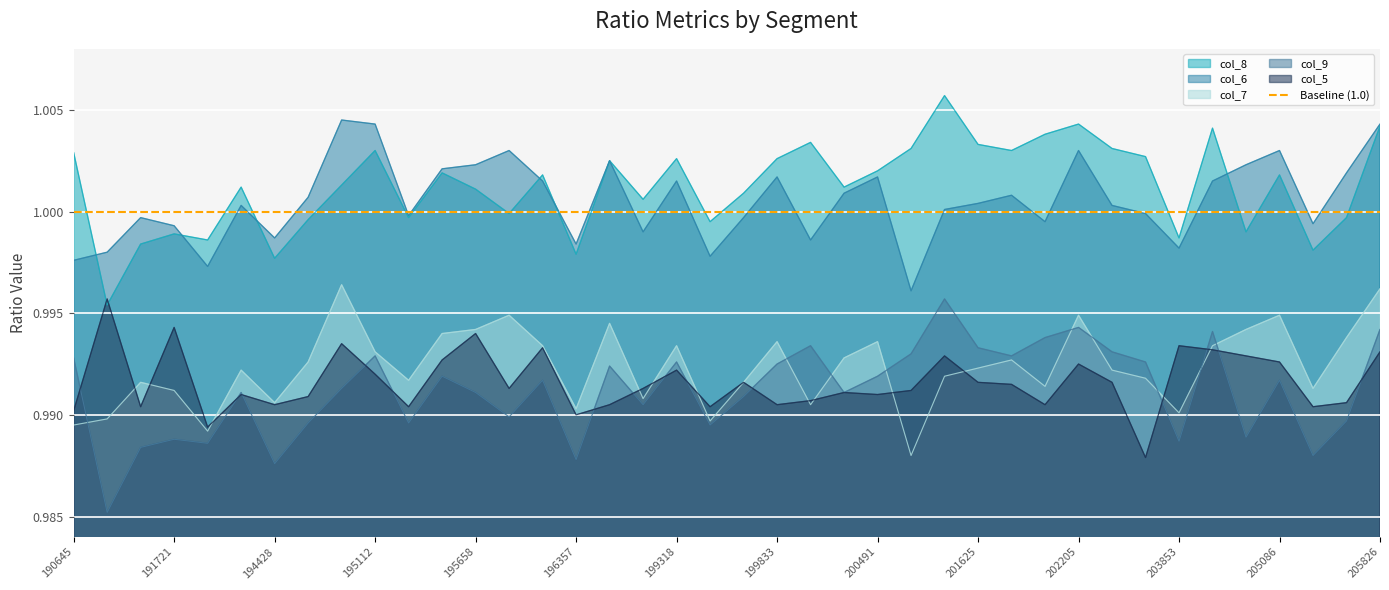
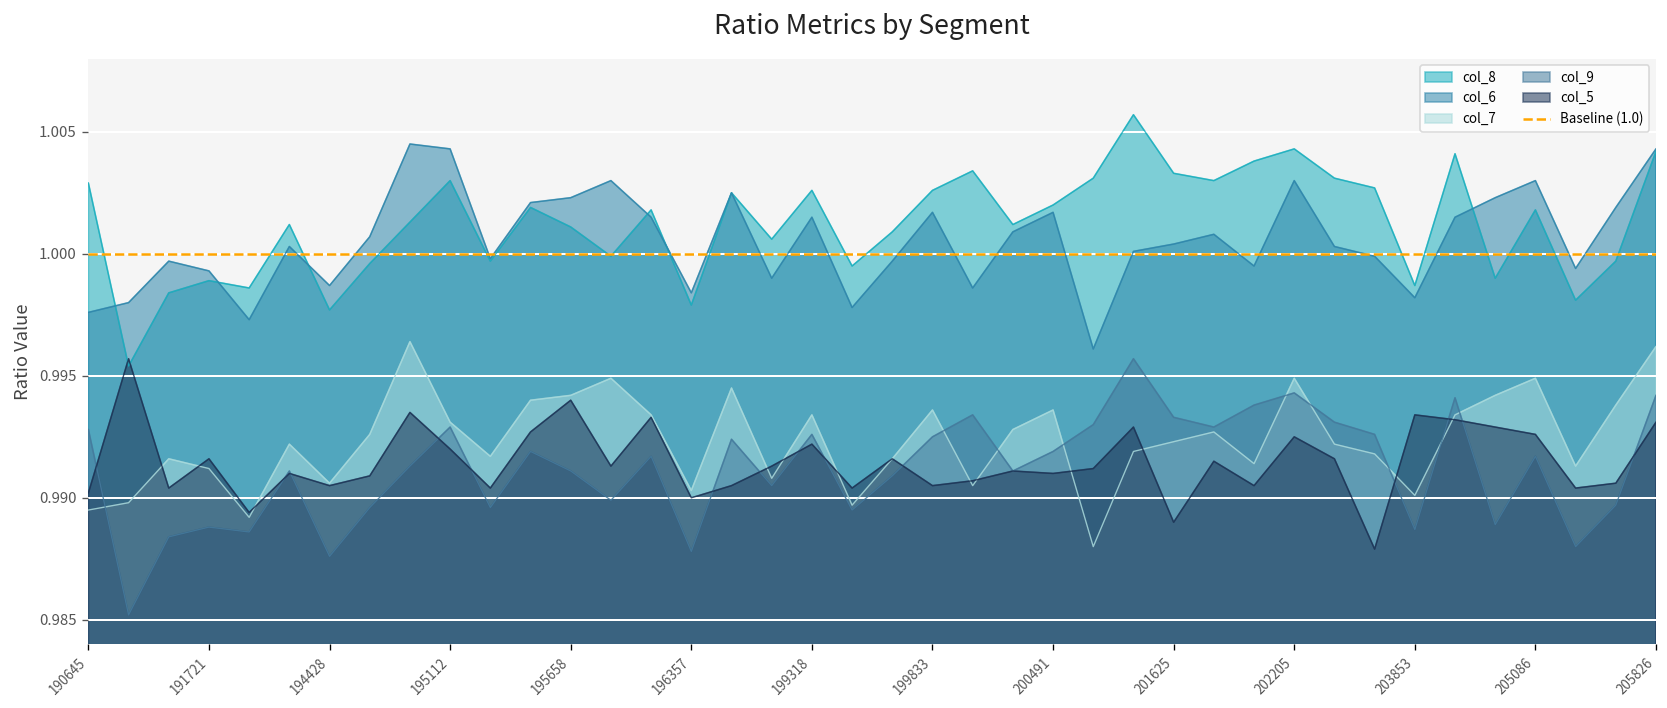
  {
    "col_7": {
      "190645": 0.9895,
      "191721": 0.9912,
      "195112": 0.9931,
      "195658": 0.9942,
      "196357": 0.9903,
      "199318": 0.9934,
      "199833": 0.9936,
      "200491": 0.9936,
      "201625": 0.9923,
      "202205": 0.9949,
      "203853": 0.9901,
      "205086": 0.9949,
      "205826": 0.9962
    },
    "col_5": {
      "190645": 0.9902,
-     "191721": 0.9943,
+     "191721": 0.9916,
      "195112": 0.9920,
      "195658": 0.9940,
      "196357": 0.9900,
      "199318": 0.9922,
      "199833": 0.9905,
      "200491": 0.9910,
-     "201625": 0.9916,
+     "201625": 0.9890,
      "202205": 0.9925,
      "203853": 0.9934,
      "205086": 0.9926,
      "205826": 0.9931
    }
  }
